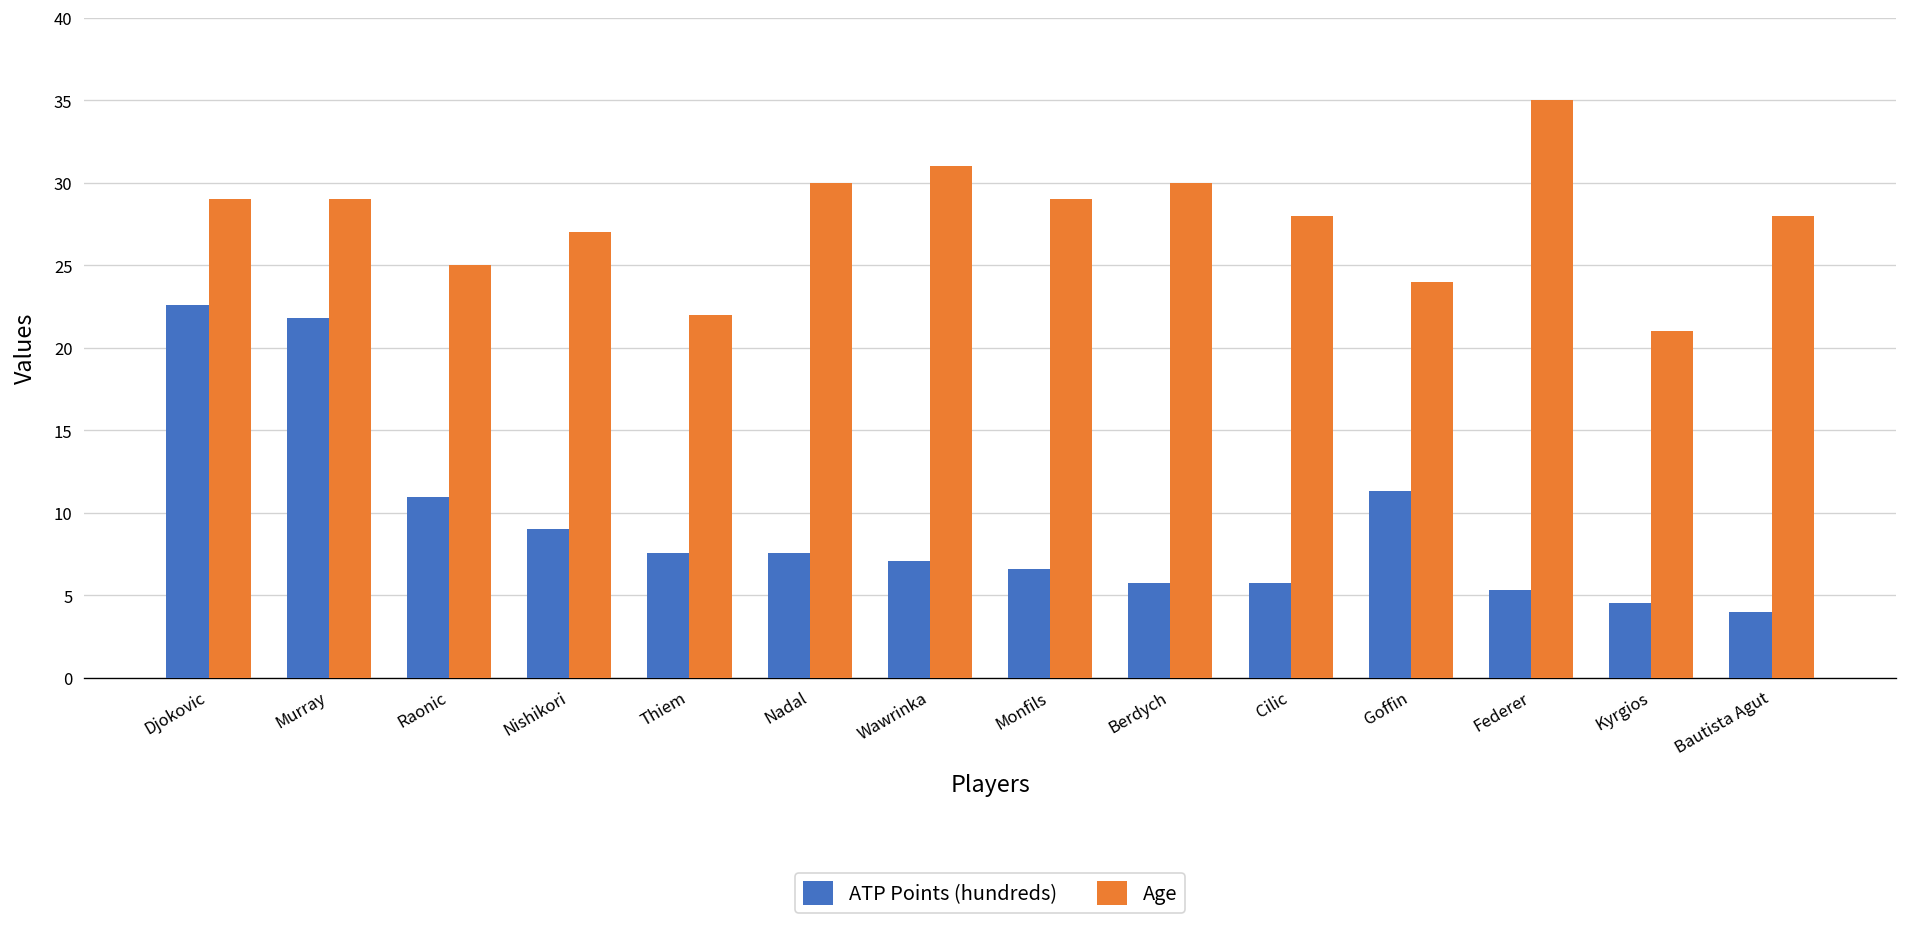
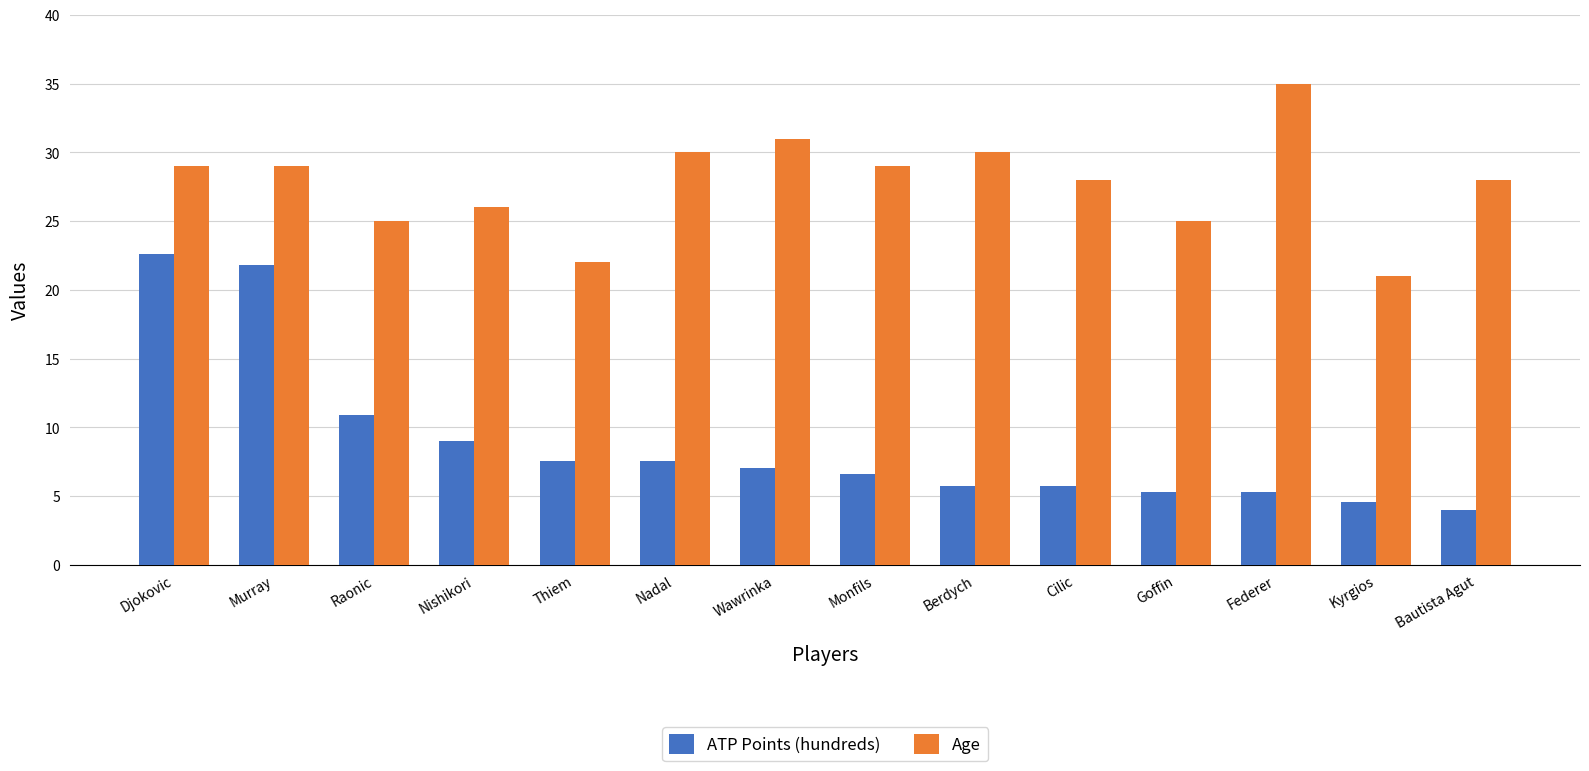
  {
    "ATP Points (hundreds)": {
      "Djokovic": 22.6,
      "Murray": 21.8,
      "Raonic": 10.9,
      "Nishikori": 9.0,
      "Thiem": 7.6,
      "Nadal": 7.6,
      "Wawrinka": 7.1,
      "Monfils": 6.6,
      "Berdych": 5.7,
      "Cilic": 5.8,
-     "Goffin": 11.3,
+     "Goffin": 5.3,
      "Federer": 5.3,
      "Kyrgios": 4.6,
      "Bautista Agut": 4.0
    },
    "Age": {
      "Djokovic": 29,
      "Murray": 29,
      "Raonic": 25,
-     "Nishikori": 27,
+     "Nishikori": 26,
      "Thiem": 22,
      "Nadal": 30,
      "Wawrinka": 31,
      "Monfils": 29,
      "Berdych": 30,
      "Cilic": 28,
-     "Goffin": 24,
+     "Goffin": 25,
      "Federer": 35,
      "Kyrgios": 21,
      "Bautista Agut": 28
    }
  }
